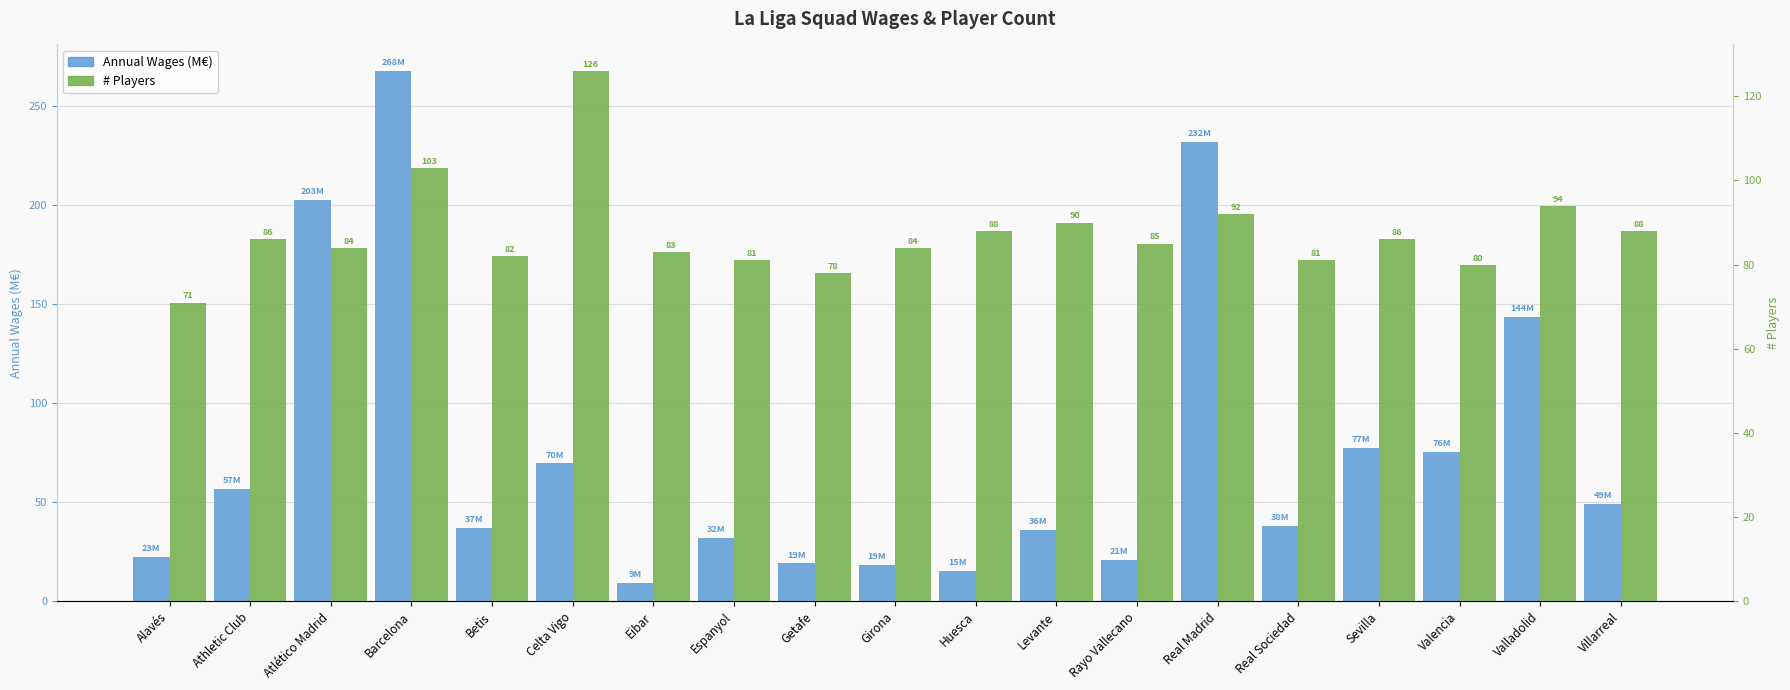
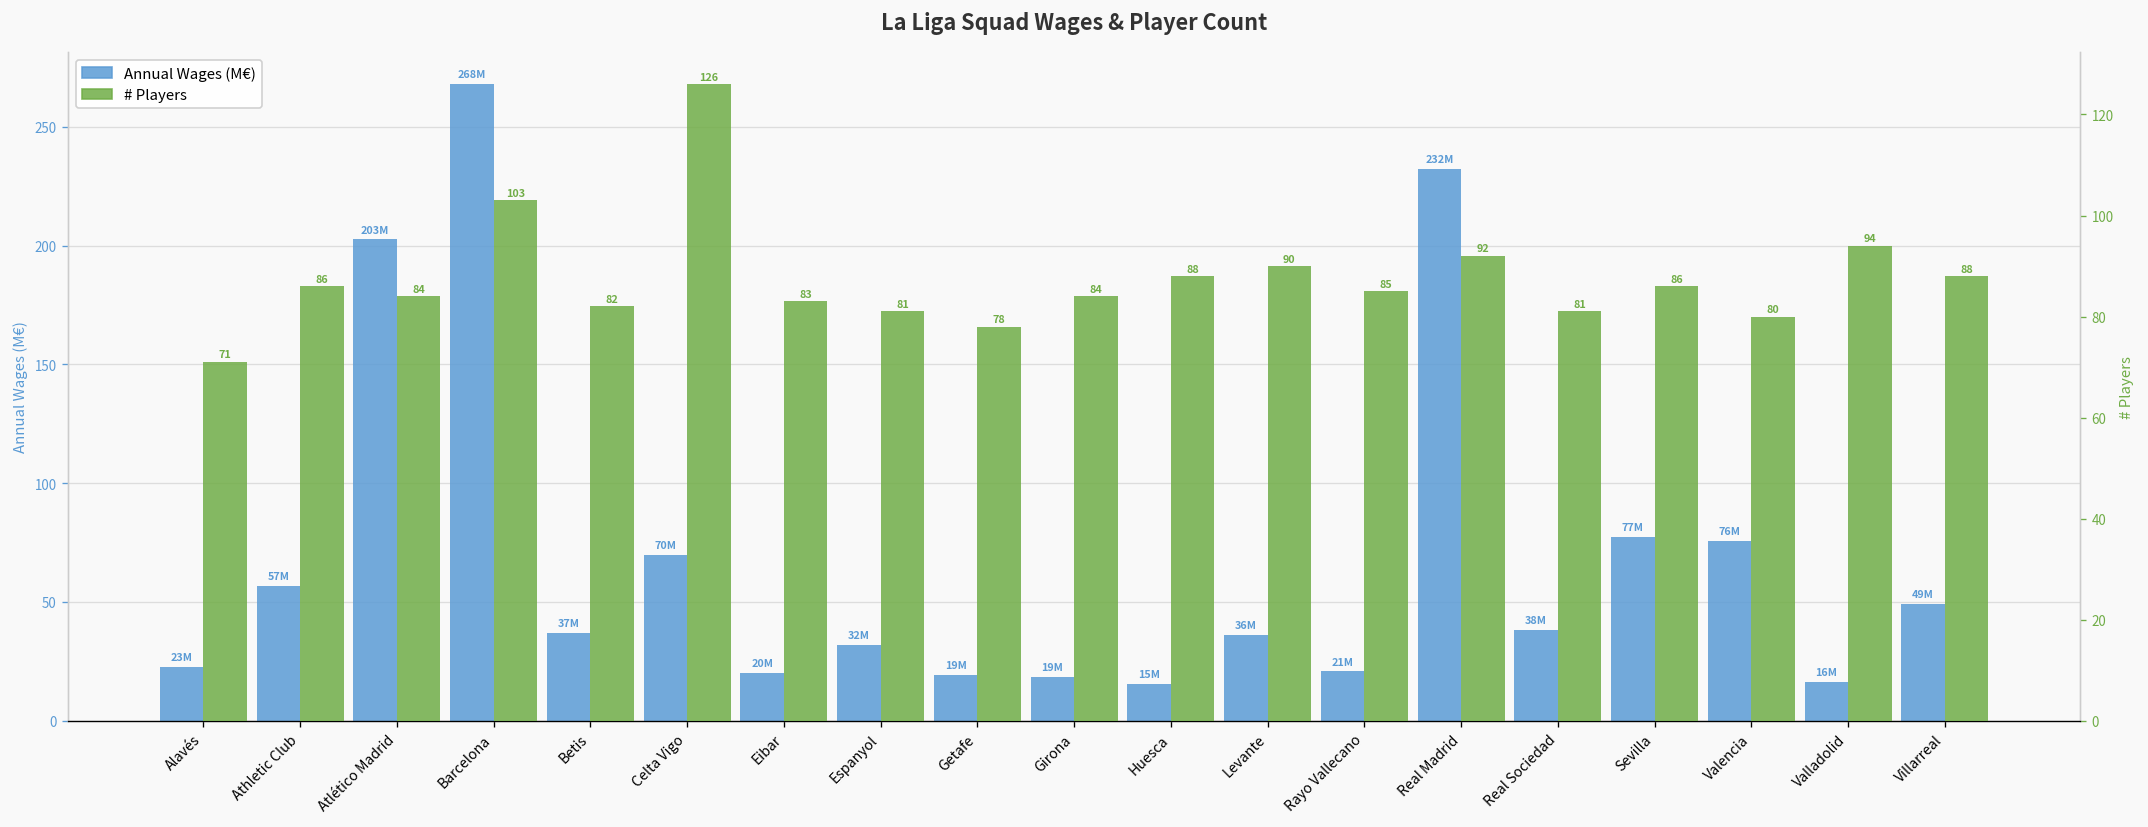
  {
    "Annual Wages (M€)": {
      "Alavés": "23M",
      "Athletic Club": "57M",
      "Atlético Madrid": "203M",
      "Barcelona": "268M",
      "Betis": "37M",
      "Celta Vigo": "70M",
-     "Eibar": "9M",
+     "Eibar": "20M",
      "Espanyol": "32M",
      "Getafe": "19M",
      "Girona": "19M",
      "Huesca": "15M",
      "Levante": "36M",
      "Rayo Vallecano": "21M",
      "Real Madrid": "232M",
      "Real Sociedad": "38M",
      "Sevilla": "77M",
      "Valencia": "76M",
-     "Valladolid": "144M",
+     "Valladolid": "16M",
      "Villarreal": "49M"
    },
    "# Players": {
      "Alavés": "71",
      "Athletic Club": "86",
      "Atlético Madrid": "84",
      "Barcelona": "103",
      "Betis": "82",
      "Celta Vigo": "126",
      "Eibar": "83",
      "Espanyol": "81",
      "Getafe": "78",
      "Girona": "84",
      "Huesca": "88",
      "Levante": "90",
      "Rayo Vallecano": "85",
      "Real Madrid": "92",
      "Real Sociedad": "81",
      "Sevilla": "86",
      "Valencia": "80",
      "Valladolid": "94",
      "Villarreal": "88"
    }
  }
